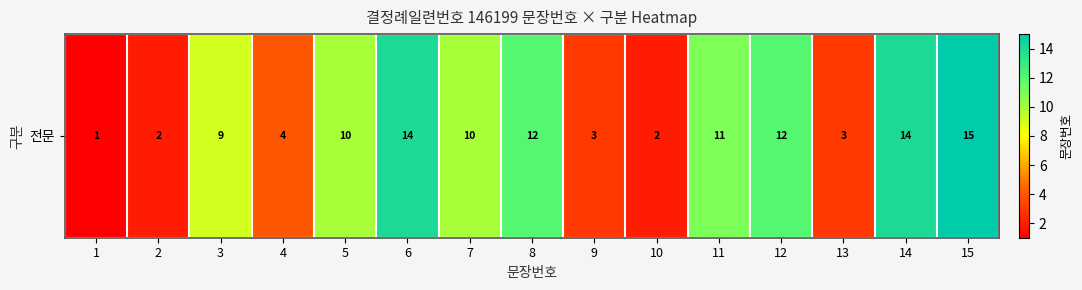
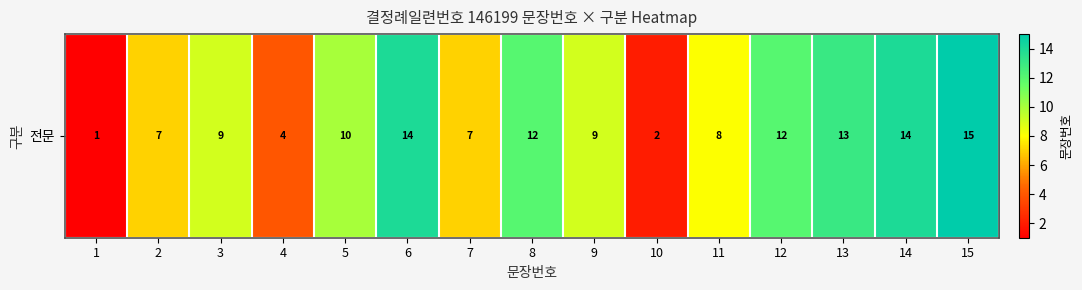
  {
    "전문": {
      "1": 1,
-     "2": 2,
+     "2": 7,
      "3": 9,
      "4": 4,
      "5": 10,
      "6": 14,
-     "7": 10,
+     "7": 7,
      "8": 12,
-     "9": 3,
+     "9": 9,
      "10": 2,
-     "11": 11,
+     "11": 8,
      "12": 12,
-     "13": 3,
+     "13": 13,
      "14": 14,
      "15": 15
    }
  }
